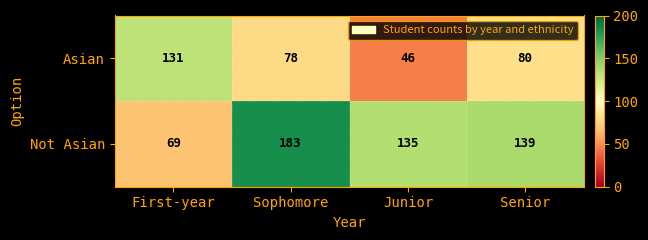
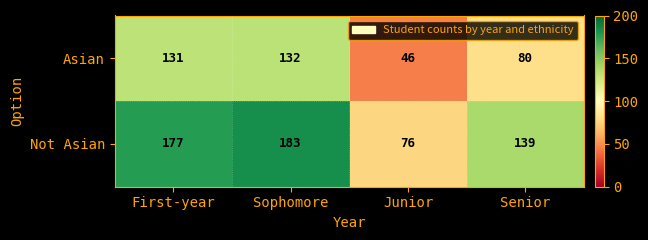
  {
    "Asian": {
      "First-year": 131,
-     "Sophomore": 78,
+     "Sophomore": 132,
      "Junior": 46,
      "Senior": 80
    },
    "Not Asian": {
-     "First-year": 69,
+     "First-year": 177,
      "Sophomore": 183,
-     "Junior": 135,
+     "Junior": 76,
      "Senior": 139
    }
  }
